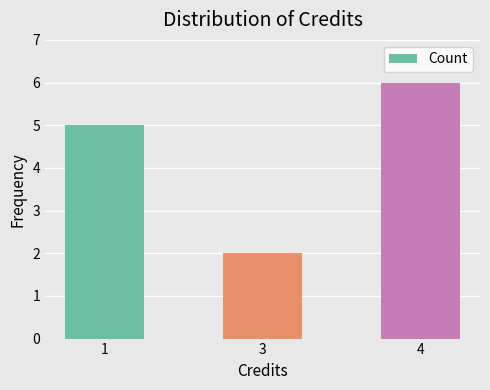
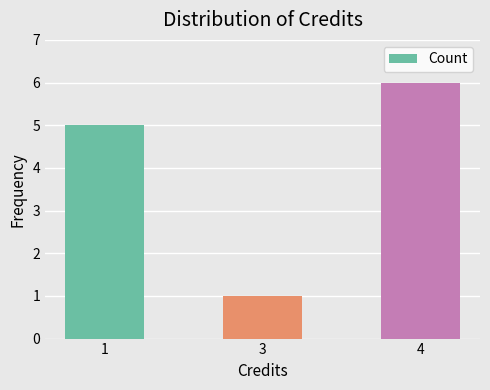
  {
    "1": 5,
-   "3": 2,
+   "3": 1,
    "4": 6
  }
